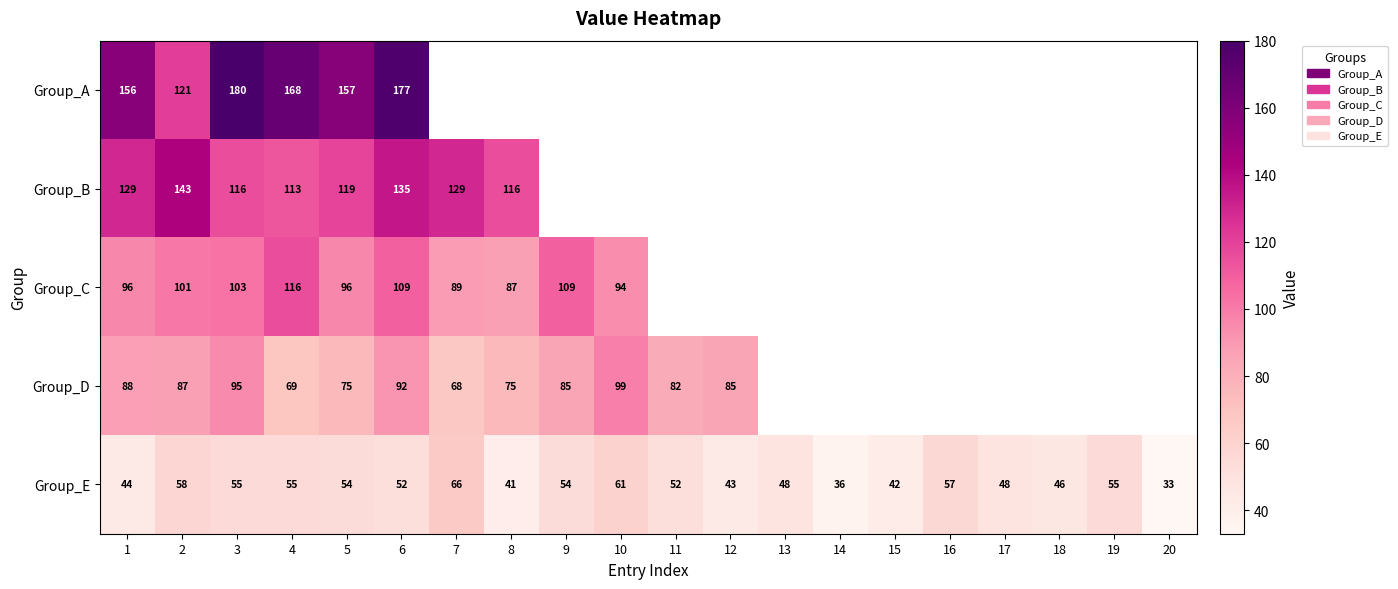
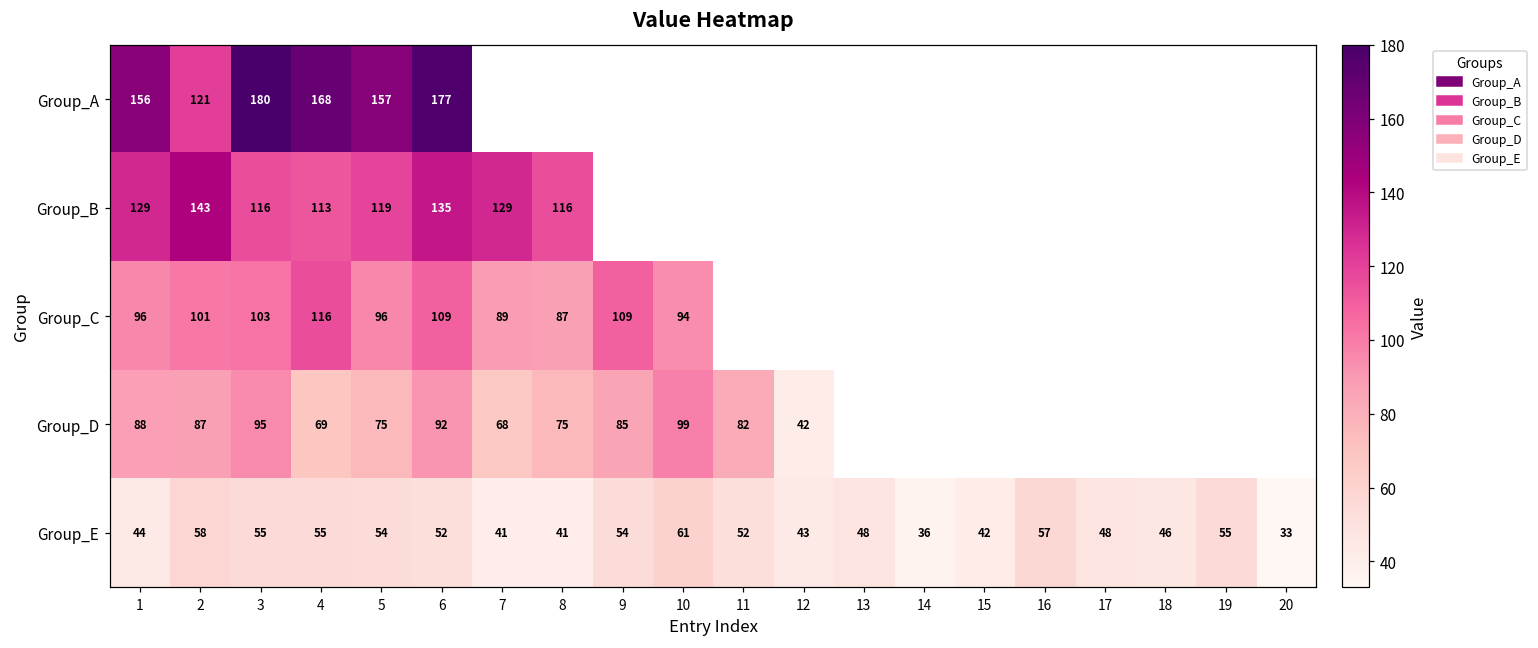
  {
    "Group_A": {
      "1": 156,
      "2": 121,
      "3": 180,
      "4": 168,
      "5": 157,
      "6": 177
    },
    "Group_B": {
      "1": 129,
      "2": 143,
      "3": 116,
      "4": 113,
      "5": 119,
      "6": 135,
      "7": 129,
      "8": 116
    },
    "Group_C": {
      "1": 96,
      "2": 101,
      "3": 103,
      "4": 116,
      "5": 96,
      "6": 109,
      "7": 89,
      "8": 87,
      "9": 109,
      "10": 94
    },
    "Group_D": {
      "1": 88,
      "2": 87,
      "3": 95,
      "4": 69,
      "5": 75,
      "6": 92,
      "7": 68,
      "8": 75,
      "9": 85,
      "10": 99,
      "11": 82,
-     "12": 85
+     "12": 42
    },
    "Group_E": {
      "1": 44,
      "2": 58,
      "3": 55,
      "4": 55,
      "5": 54,
      "6": 52,
-     "7": 66,
+     "7": 41,
      "8": 41,
      "9": 54,
      "10": 61,
      "11": 52,
      "12": 43,
      "13": 48,
      "14": 36,
      "15": 42,
      "16": 57,
      "17": 48,
      "18": 46,
      "19": 55,
      "20": 33
    }
  }
